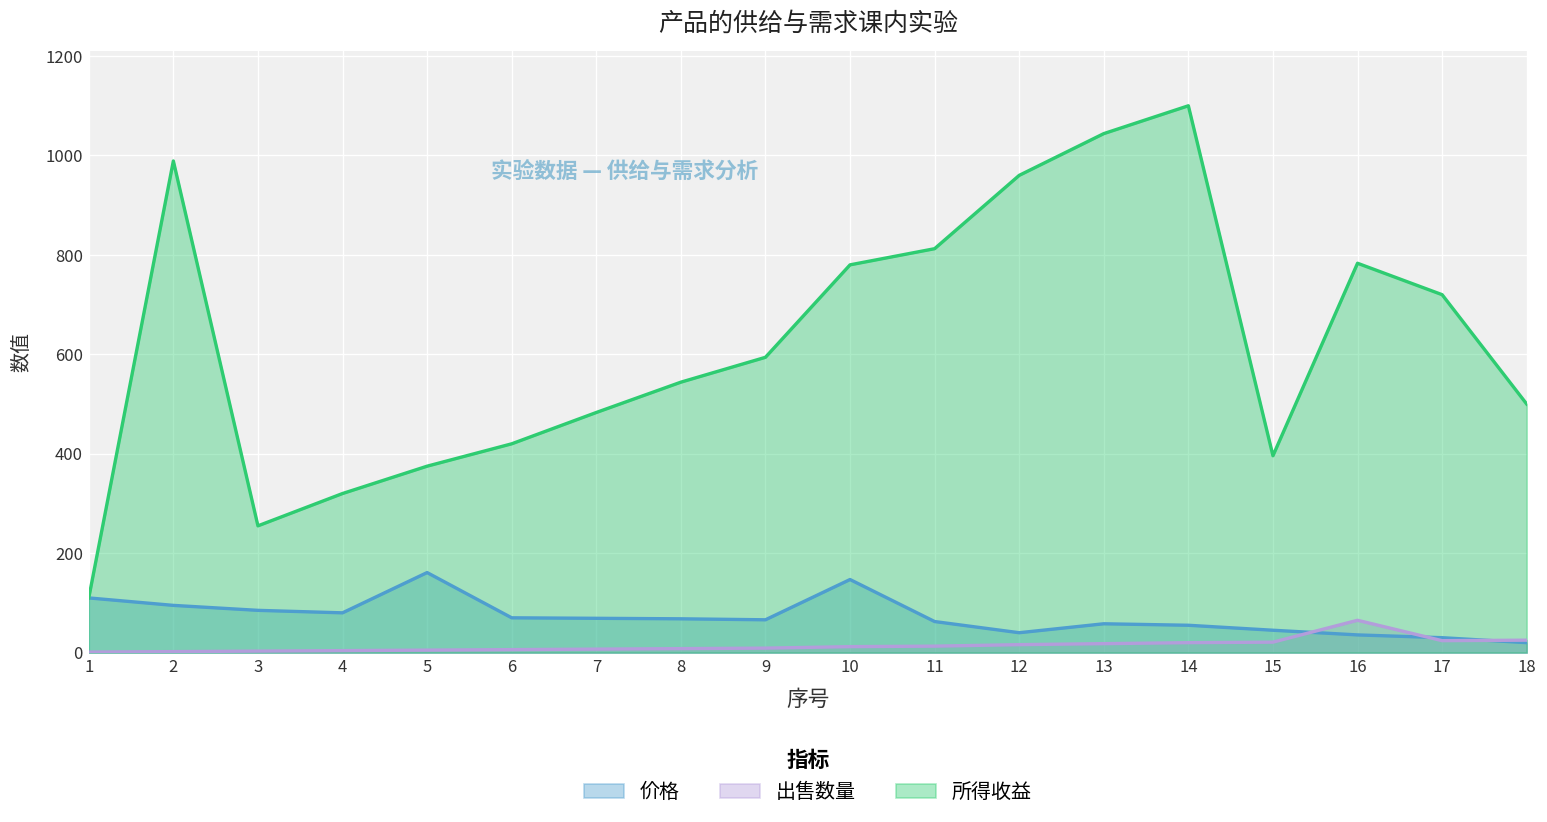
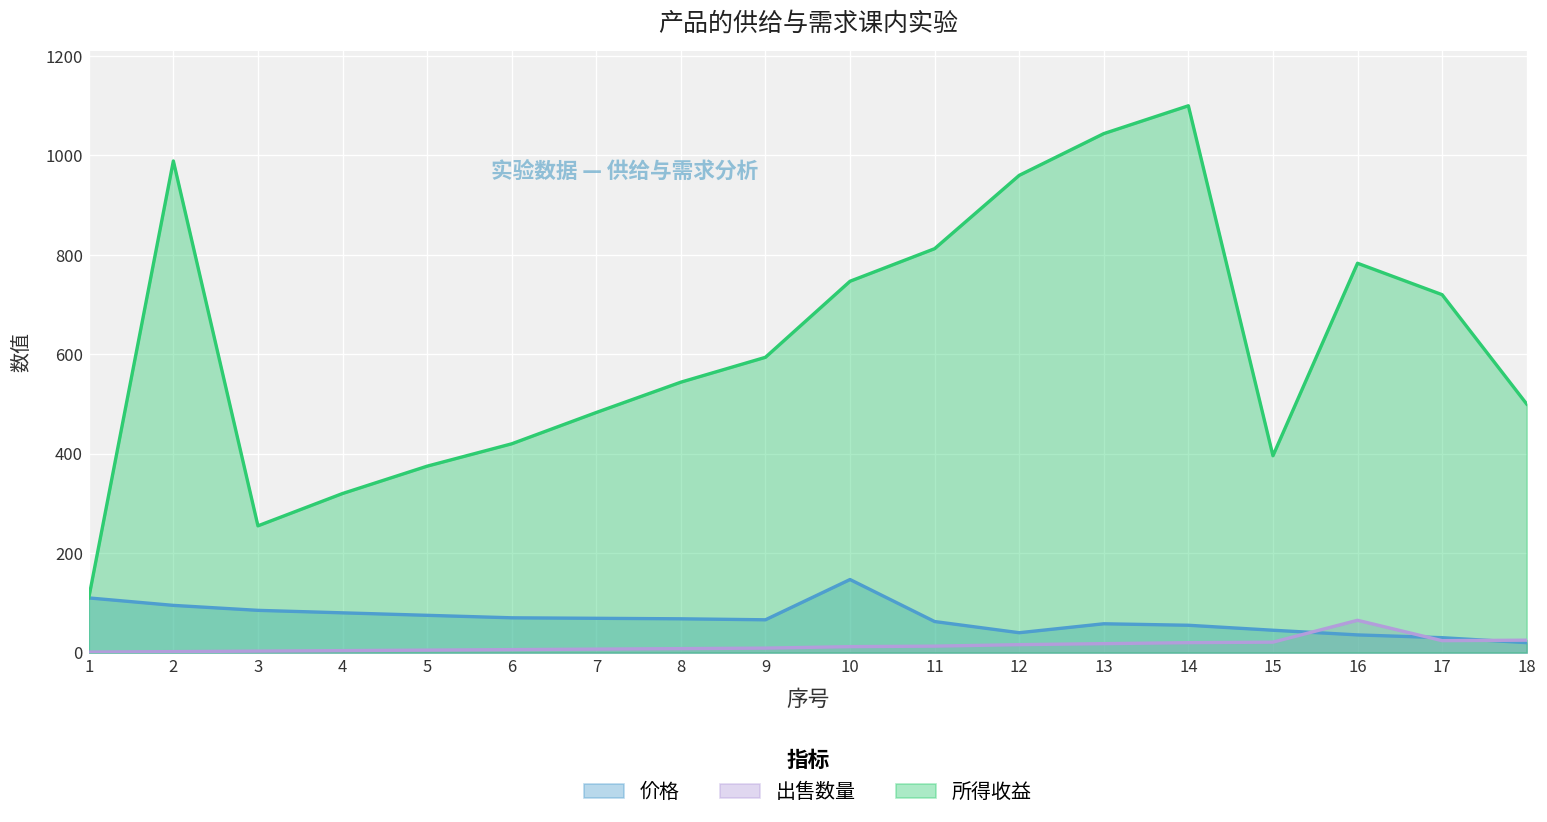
  {
    "价格": {
      "2": 100,
      "3": 90,
      "4": 80,
-     "5": 160,
+     "5": 80,
      "6": 70,
      "7": 70,
      "8": 70,
      "9": 70,
      "10": 150,
      "11": 60,
      "12": 40,
      "13": 60,
      "14": 60,
      "15": 50,
      "16": 40
    },
    "出售数量": {
      "1": 0,
      "2": 0,
      "3": 0,
      "4": 0,
      "5": 10,
      "6": 10,
      "7": 10,
      "8": 10,
      "9": 10,
      "10": 10,
      "11": 10,
      "12": 20,
      "13": 20,
      "14": 20,
      "15": 20,
      "16": 70
    },
    "所得收益": {
      "2": 990,
      "3": 260,
      "4": 320,
      "5": 380,
      "6": 420,
      "7": 480,
      "8": 540,
      "9": 590,
-     "10": 780,
+     "10": 750,
      "11": 810,
      "12": 960,
      "13": 1040,
      "14": 1100,
      "15": 400,
      "16": 780,
      "17": 720,
      "18": 500
    }
  }
